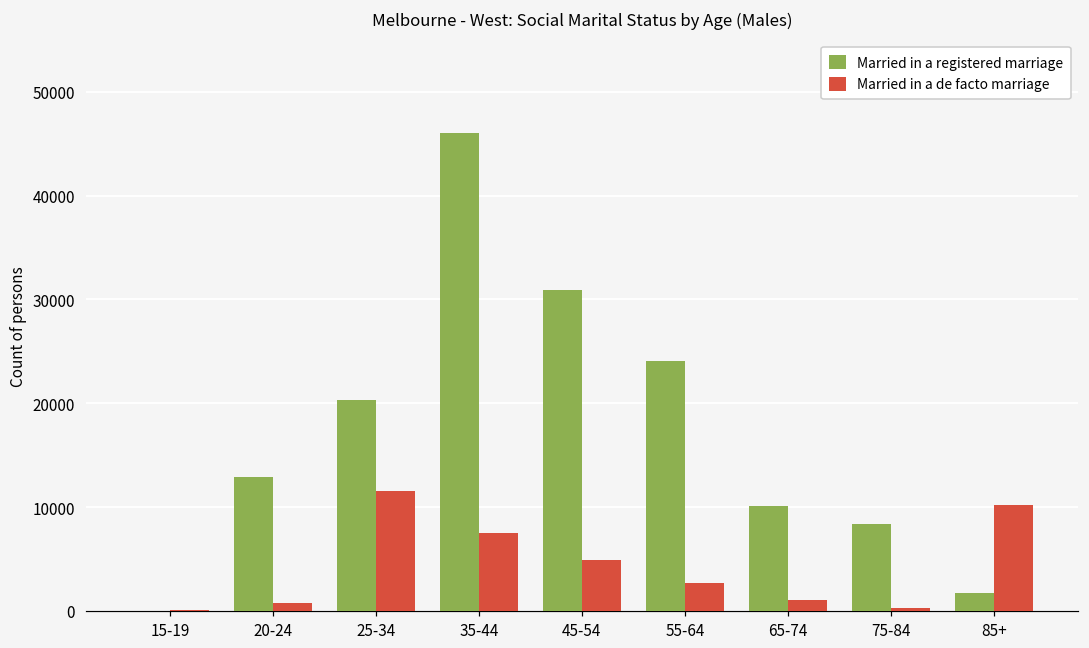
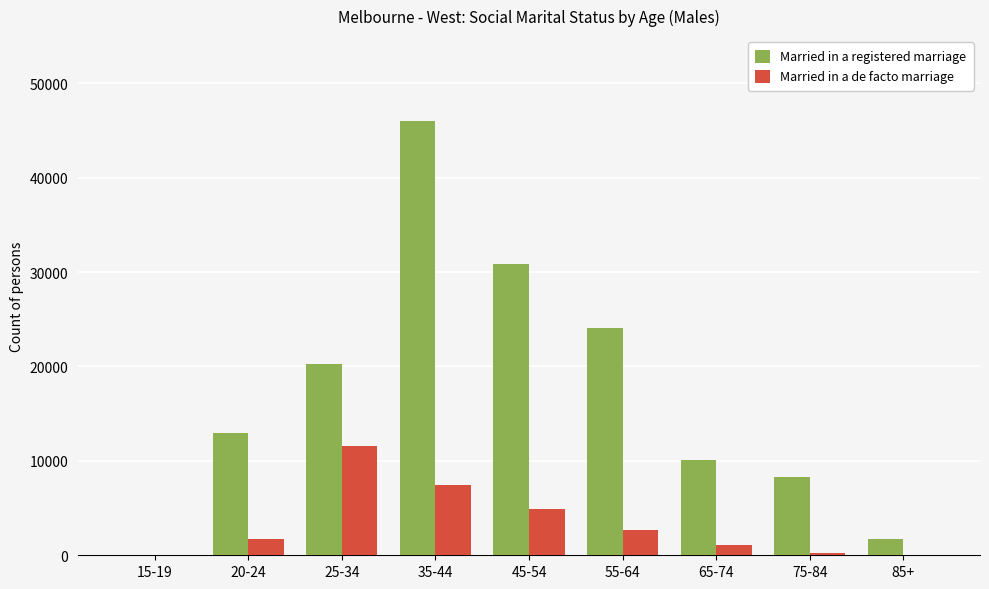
  {
    "Married in a registered marriage": {
      "20-24": 13000,
      "25-34": 20000,
      "35-44": 46000,
      "45-54": 31000,
      "55-64": 24000,
      "65-74": 10000,
      "75-84": 8000,
      "85+": 2000
    },
    "Married in a de facto marriage": {
-     "20-24": 1000,
+     "20-24": 2000,
      "25-34": 12000,
      "35-44": 7000,
      "45-54": 5000,
      "55-64": 3000,
      "65-74": 1000,
      "75-84": 0,
-     "85+": 10000
+     "85+": 0
    }
  }
